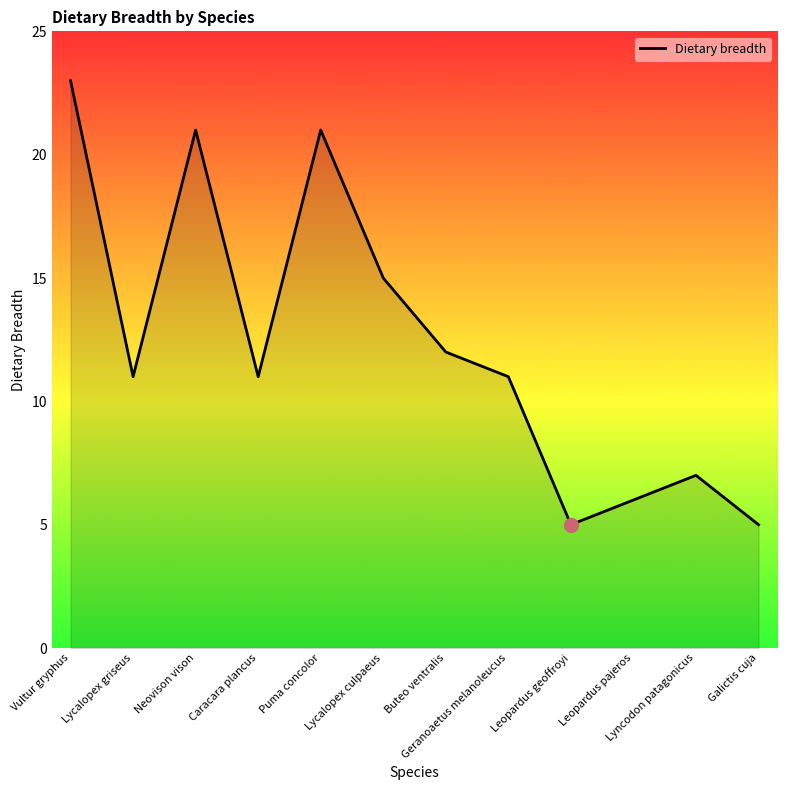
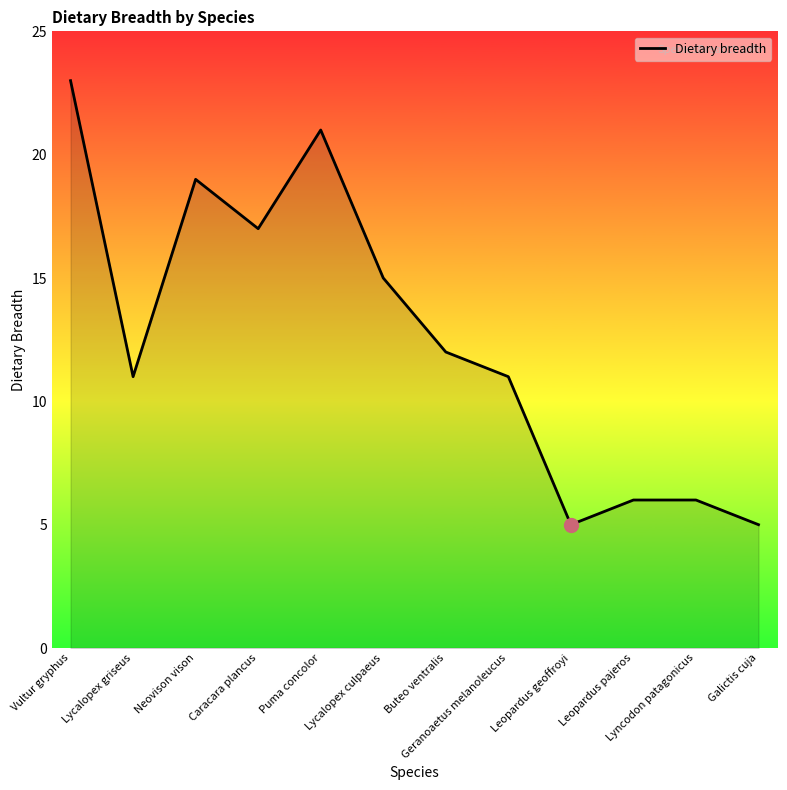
  {
    "Dietary breadth": {
      "Vultur gryphus": 23,
      "Lycalopex griseus": 11,
-     "Neovison vison": 21,
-     "Caracara plancus": 11,
+     "Neovison vison": 19,
+     "Caracara plancus": 17,
      "Puma concolor": 21,
      "Lycalopex culpaeus": 15,
      "Buteo ventralis": 12,
      "Geranoaetus melanoleucus": 11,
      "Leopardus pajeros": 6,
-     "Lyncodon patagonicus": 7,
+     "Lyncodon patagonicus": 6,
      "Galictis cuja": 5
    }
  }
